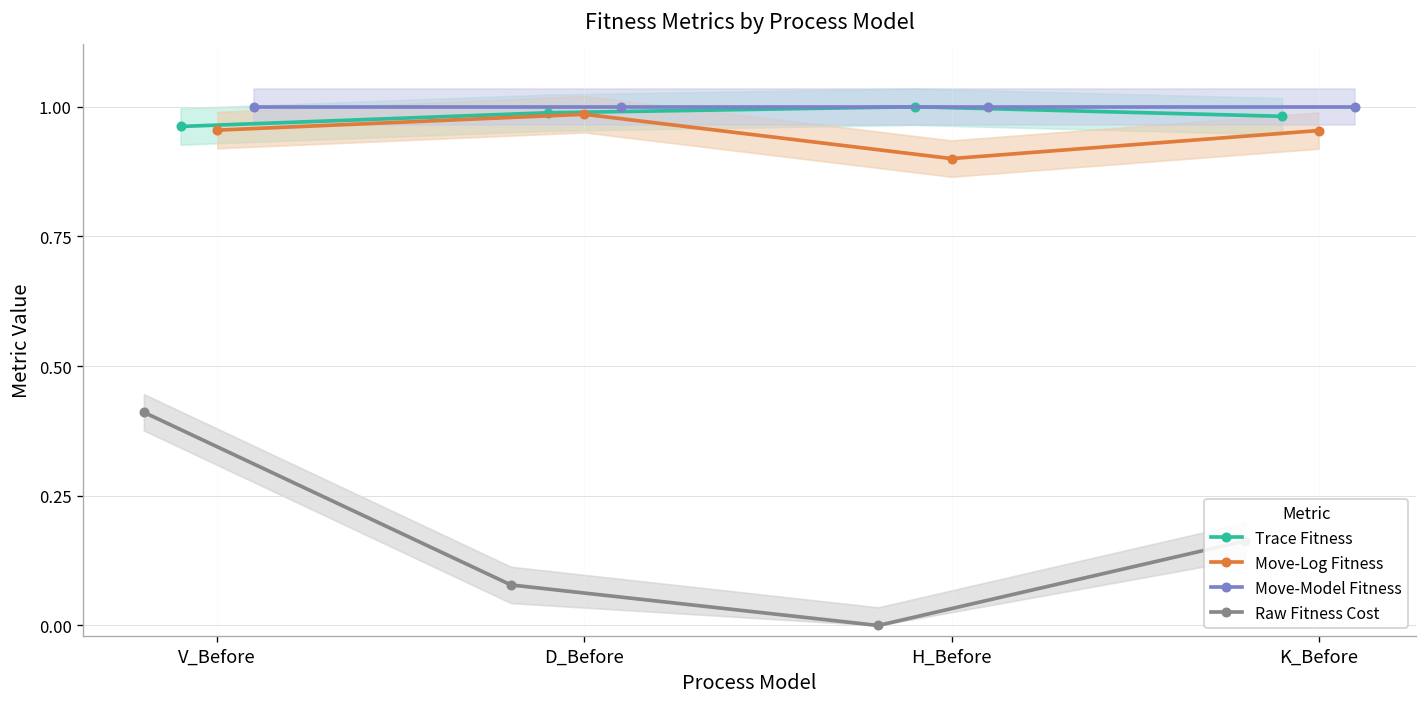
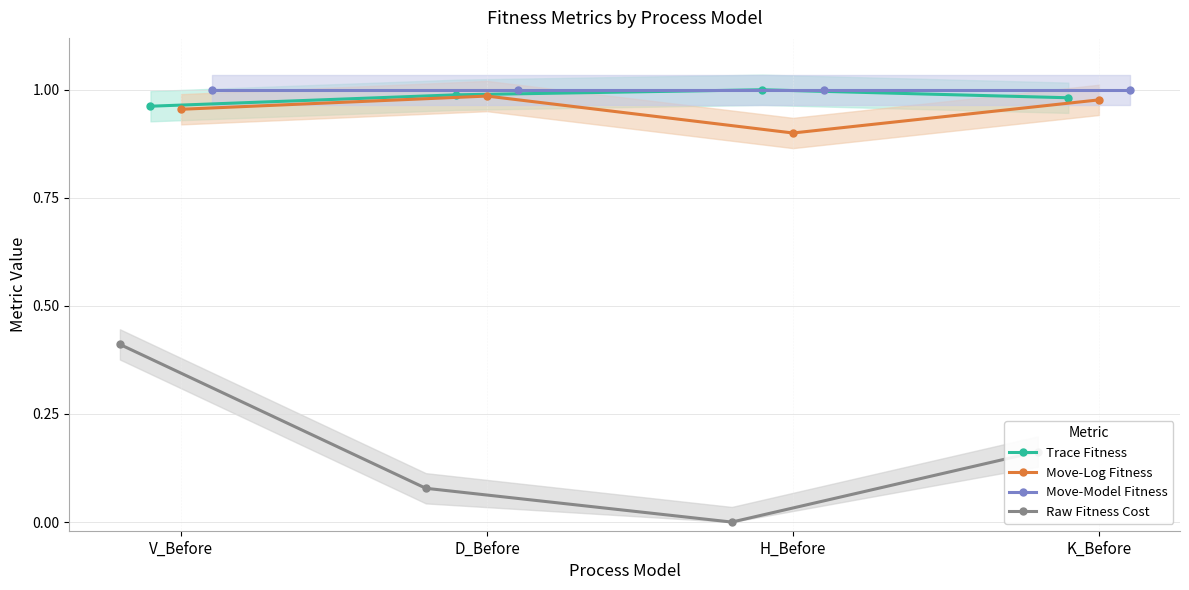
  {
    "Move-Log Fitness": {
      "V_Before": 0.95,
      "D_Before": 0.99,
      "H_Before": 0.90,
-     "K_Before": 0.95
+     "K_Before": 0.98
    }
  }
